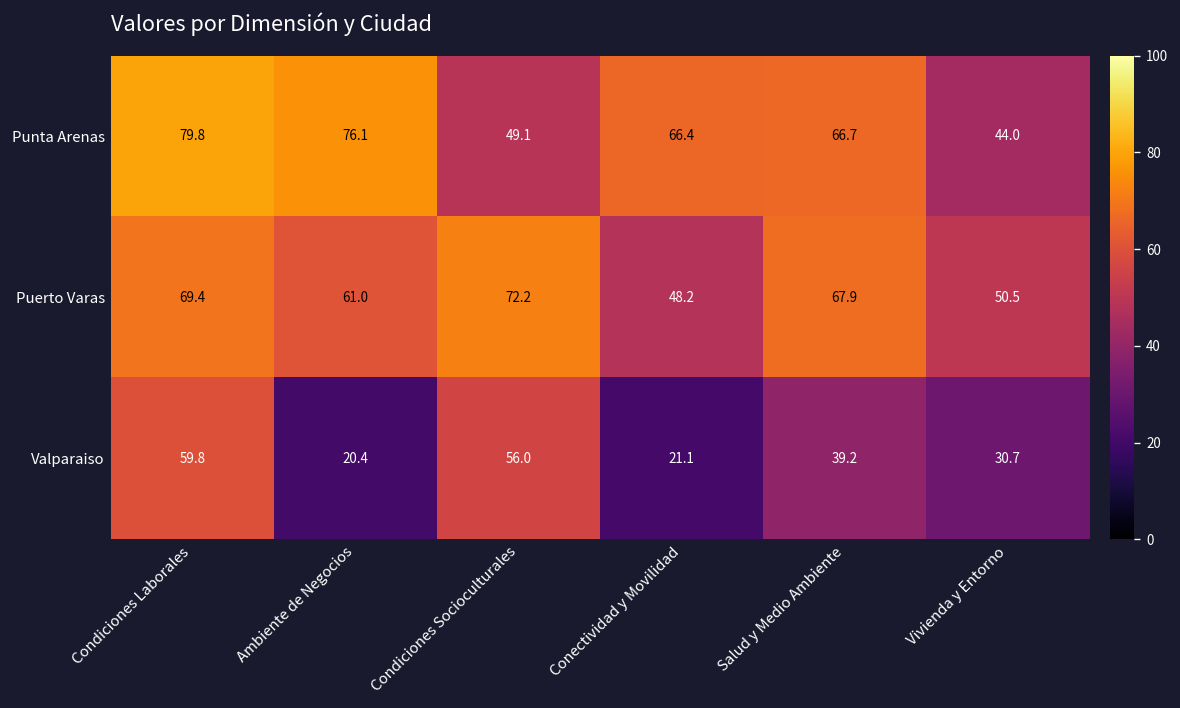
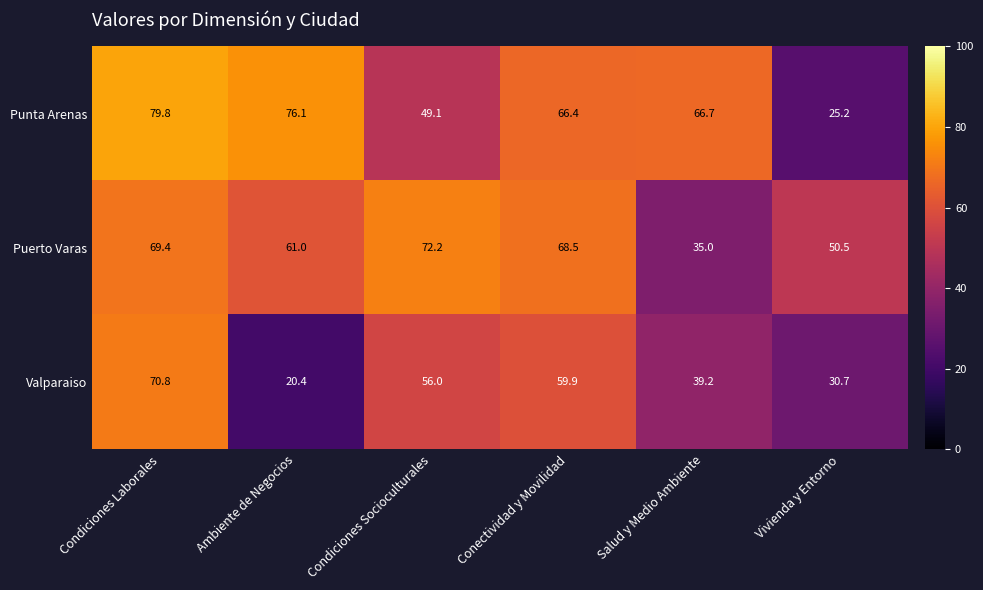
  {
    "Punta Arenas": {
      "Condiciones Laborales": 79.8,
      "Ambiente de Negocios": 76.1,
      "Condiciones Socioculturales": 49.1,
      "Conectividad y Movilidad": 66.4,
      "Salud y Medio Ambiente": 66.7,
-     "Vivienda y Entorno": 44.0
+     "Vivienda y Entorno": 25.2
    },
    "Puerto Varas": {
      "Condiciones Laborales": 69.4,
      "Ambiente de Negocios": 61.0,
      "Condiciones Socioculturales": 72.2,
-     "Conectividad y Movilidad": 48.2,
-     "Salud y Medio Ambiente": 67.9,
+     "Conectividad y Movilidad": 68.5,
+     "Salud y Medio Ambiente": 35.0,
      "Vivienda y Entorno": 50.5
    },
    "Valparaiso": {
-     "Condiciones Laborales": 59.8,
+     "Condiciones Laborales": 70.8,
      "Ambiente de Negocios": 20.4,
      "Condiciones Socioculturales": 56.0,
-     "Conectividad y Movilidad": 21.1,
+     "Conectividad y Movilidad": 59.9,
      "Salud y Medio Ambiente": 39.2,
      "Vivienda y Entorno": 30.7
    }
  }
